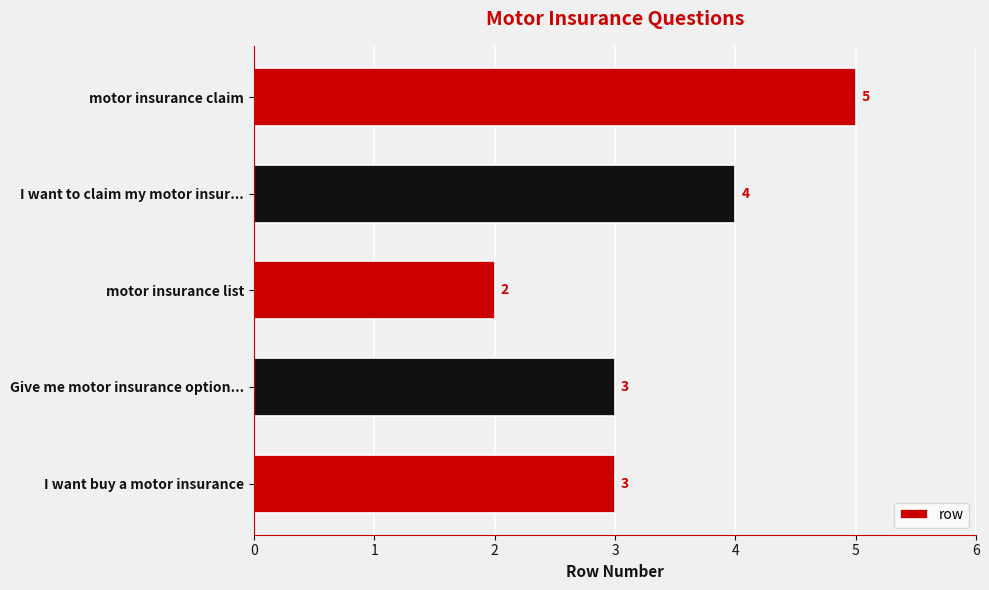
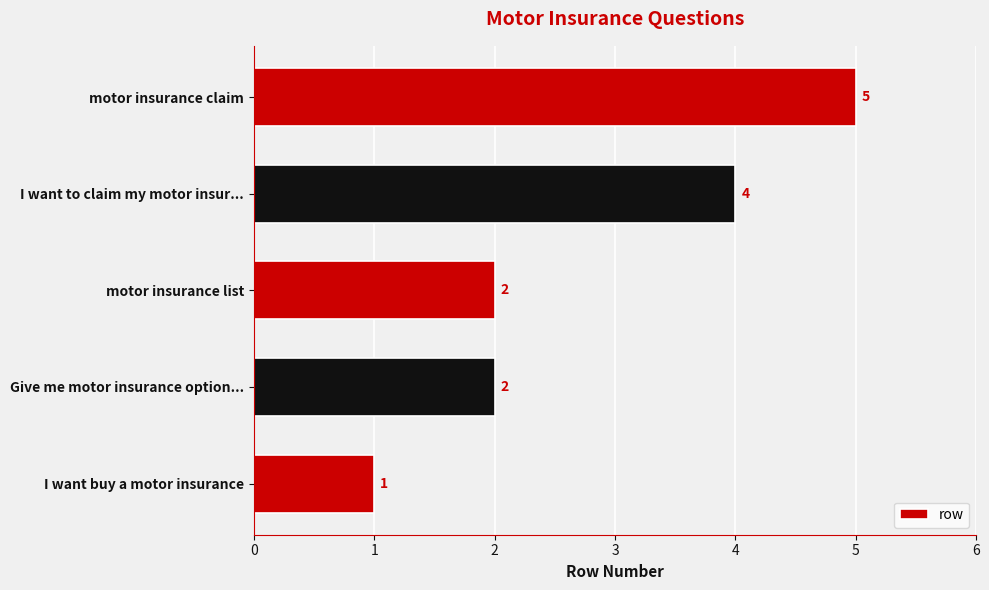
  {
    "motor insurance claim": 5,
    "I want to claim my motor insur...": 4,
    "motor insurance list": 2,
-   "Give me motor insurance option...": 3,
-   "I want buy a motor insurance": 3
+   "Give me motor insurance option...": 2,
+   "I want buy a motor insurance": 1
  }
